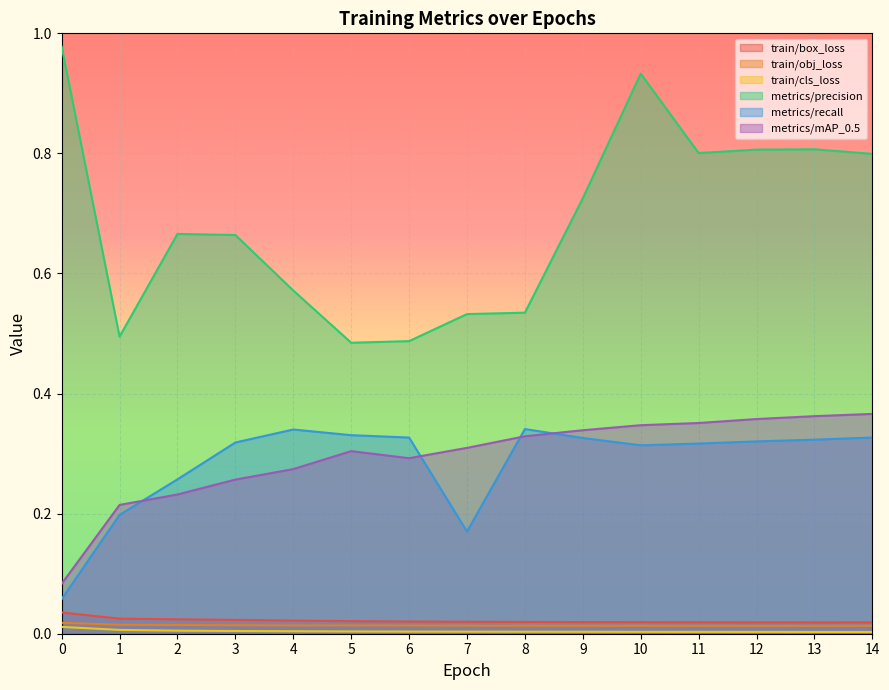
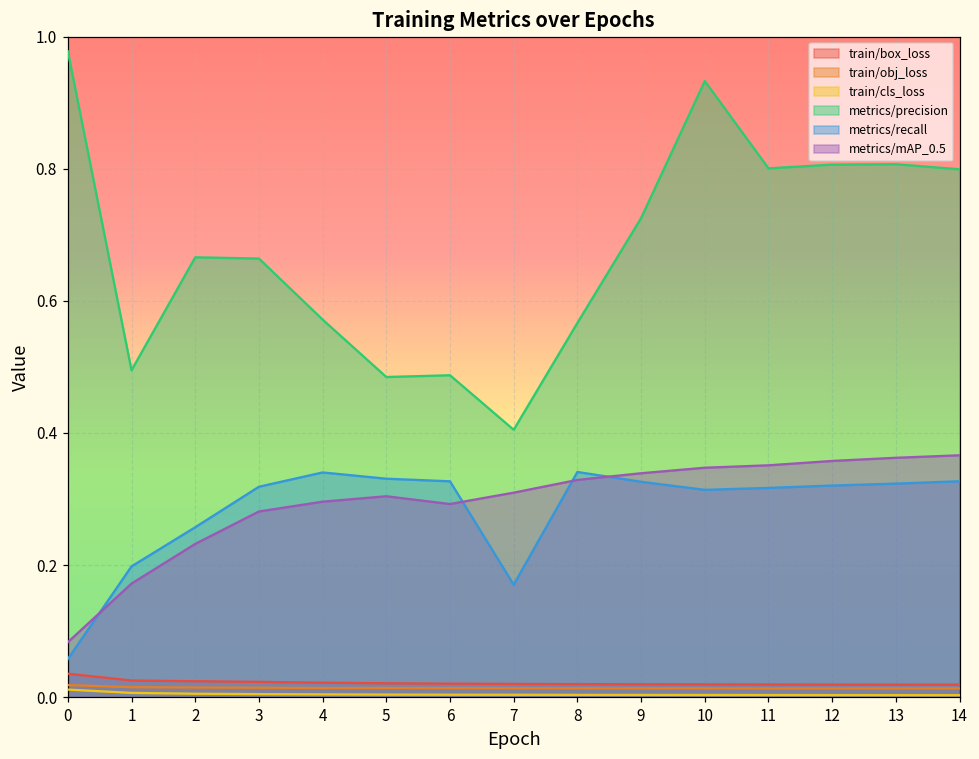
  {
    "metrics/precision": {
      "0": 0.98,
      "1": 0.49,
      "2": 0.67,
      "3": 0.66,
      "4": 0.57,
      "5": 0.48,
      "6": 0.49,
-     "7": 0.53,
-     "8": 0.53,
+     "7": 0.40,
+     "8": 0.57,
      "9": 0.73,
      "10": 0.93,
      "11": 0.80,
      "12": 0.81,
      "13": 0.81,
      "14": 0.80
    },
    "metrics/recall": {
      "0": 0.06,
      "1": 0.20,
      "2": 0.26,
      "3": 0.32,
      "4": 0.34,
      "5": 0.33,
      "6": 0.33,
      "7": 0.17,
      "8": 0.34,
      "9": 0.33,
      "10": 0.31,
      "11": 0.32,
      "12": 0.32,
      "13": 0.32,
      "14": 0.33
    },
    "metrics/mAP_0.5": {
      "0": 0.08,
-     "1": 0.21,
+     "1": 0.17,
      "2": 0.23,
-     "3": 0.26,
-     "4": 0.27,
+     "3": 0.28,
+     "4": 0.30,
      "5": 0.30,
      "6": 0.29,
      "7": 0.31,
      "8": 0.33,
      "9": 0.34,
      "10": 0.35,
      "11": 0.35,
      "12": 0.36,
      "13": 0.36,
      "14": 0.37
    }
  }
